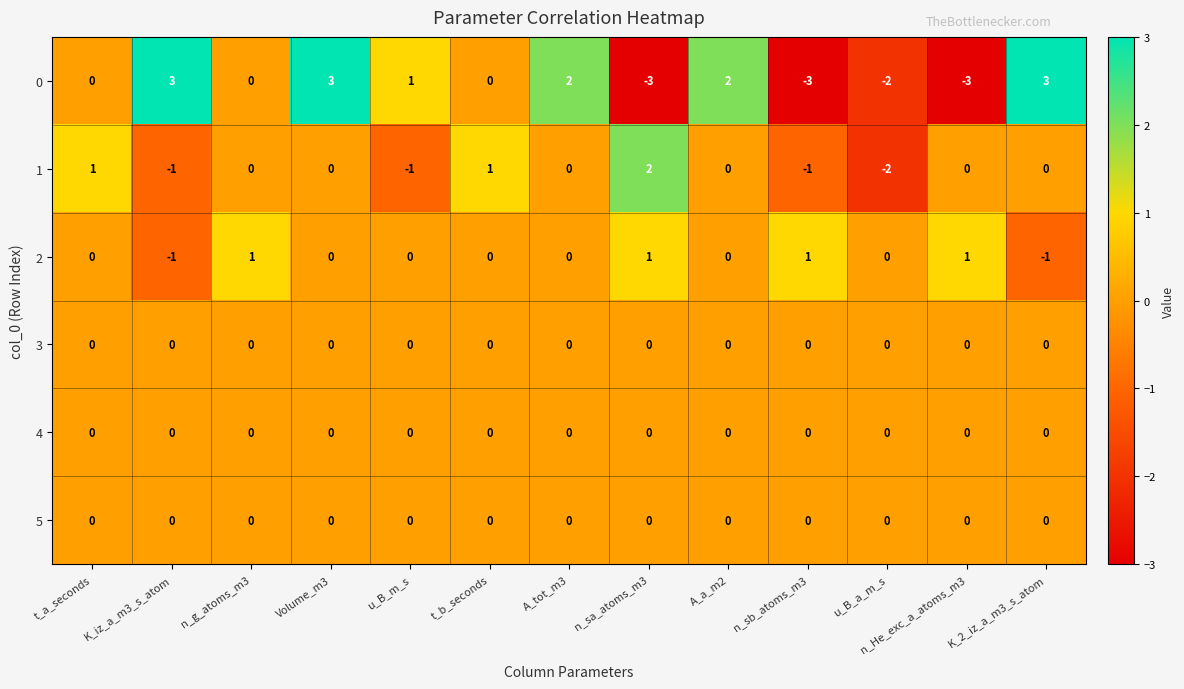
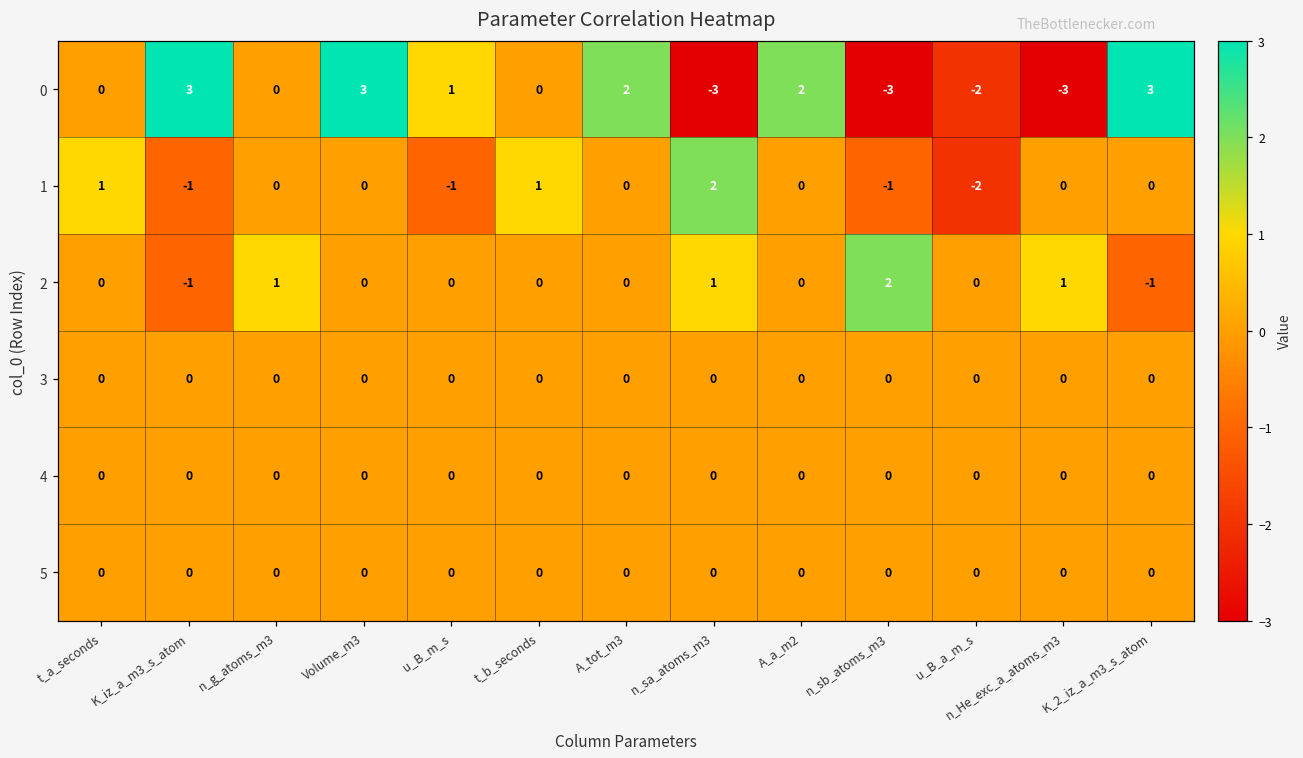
  {
    "0": {
      "t_a_seconds": 0,
      "K_iz_a_m3_s_atom": 3,
      "n_g_atoms_m3": 0,
      "Volume_m3": 3,
      "u_B_m_s": 1,
      "t_b_seconds": 0,
      "A_tot_m3": 2,
      "n_sa_atoms_m3": -3,
      "A_a_m2": 2,
      "n_sb_atoms_m3": -3,
      "u_B_a_m_s": -2,
      "n_He_exc_a_atoms_m3": -3,
      "K_2_iz_a_m3_s_atom": 3
    },
    "1": {
      "t_a_seconds": 1,
      "K_iz_a_m3_s_atom": -1,
      "n_g_atoms_m3": 0,
      "Volume_m3": 0,
      "u_B_m_s": -1,
      "t_b_seconds": 1,
      "A_tot_m3": 0,
      "n_sa_atoms_m3": 2,
      "A_a_m2": 0,
      "n_sb_atoms_m3": -1,
      "u_B_a_m_s": -2,
      "n_He_exc_a_atoms_m3": 0,
      "K_2_iz_a_m3_s_atom": 0
    },
    "2": {
      "t_a_seconds": 0,
      "K_iz_a_m3_s_atom": -1,
      "n_g_atoms_m3": 1,
      "Volume_m3": 0,
      "u_B_m_s": 0,
      "t_b_seconds": 0,
      "A_tot_m3": 0,
      "n_sa_atoms_m3": 1,
      "A_a_m2": 0,
-     "n_sb_atoms_m3": 1,
+     "n_sb_atoms_m3": 2,
      "u_B_a_m_s": 0,
      "n_He_exc_a_atoms_m3": 1,
      "K_2_iz_a_m3_s_atom": -1
    },
    "3": {
      "t_a_seconds": 0,
      "K_iz_a_m3_s_atom": 0,
      "n_g_atoms_m3": 0,
      "Volume_m3": 0,
      "u_B_m_s": 0,
      "t_b_seconds": 0,
      "A_tot_m3": 0,
      "n_sa_atoms_m3": 0,
      "A_a_m2": 0,
      "n_sb_atoms_m3": 0,
      "u_B_a_m_s": 0,
      "n_He_exc_a_atoms_m3": 0,
      "K_2_iz_a_m3_s_atom": 0
    },
    "4": {
      "t_a_seconds": 0,
      "K_iz_a_m3_s_atom": 0,
      "n_g_atoms_m3": 0,
      "Volume_m3": 0,
      "u_B_m_s": 0,
      "t_b_seconds": 0,
      "A_tot_m3": 0,
      "n_sa_atoms_m3": 0,
      "A_a_m2": 0,
      "n_sb_atoms_m3": 0,
      "u_B_a_m_s": 0,
      "n_He_exc_a_atoms_m3": 0,
      "K_2_iz_a_m3_s_atom": 0
    },
    "5": {
      "t_a_seconds": 0,
      "K_iz_a_m3_s_atom": 0,
      "n_g_atoms_m3": 0,
      "Volume_m3": 0,
      "u_B_m_s": 0,
      "t_b_seconds": 0,
      "A_tot_m3": 0,
      "n_sa_atoms_m3": 0,
      "A_a_m2": 0,
      "n_sb_atoms_m3": 0,
      "u_B_a_m_s": 0,
      "n_He_exc_a_atoms_m3": 0,
      "K_2_iz_a_m3_s_atom": 0
    }
  }
